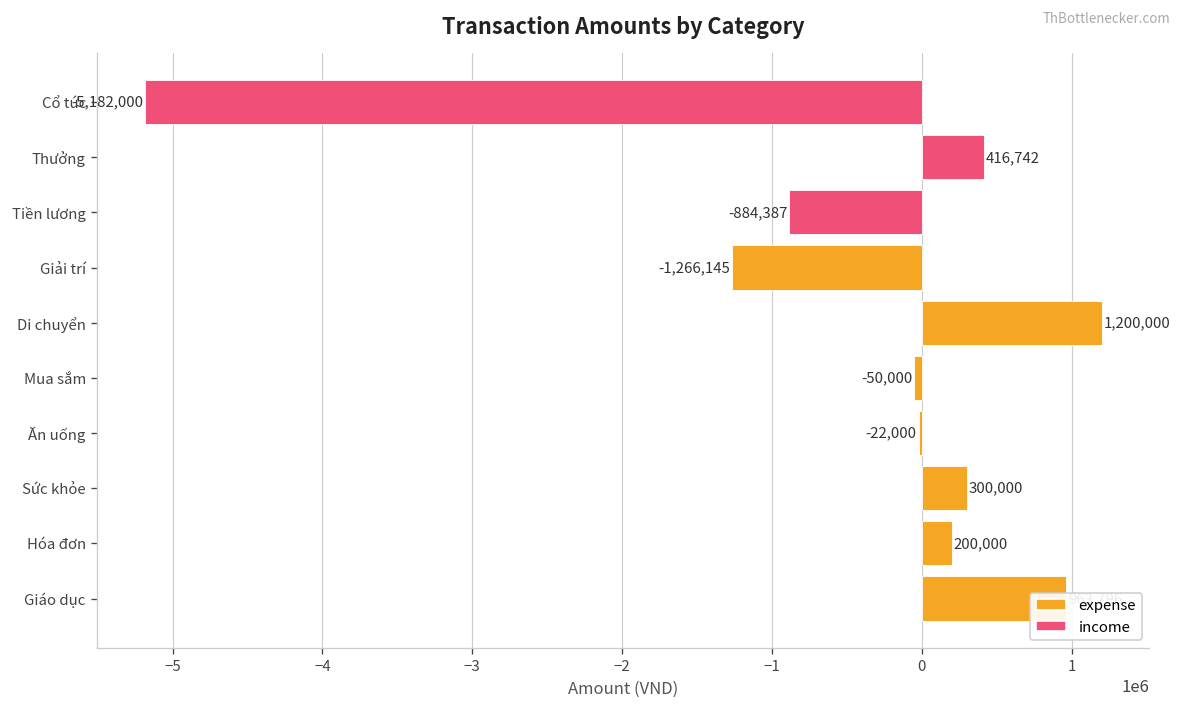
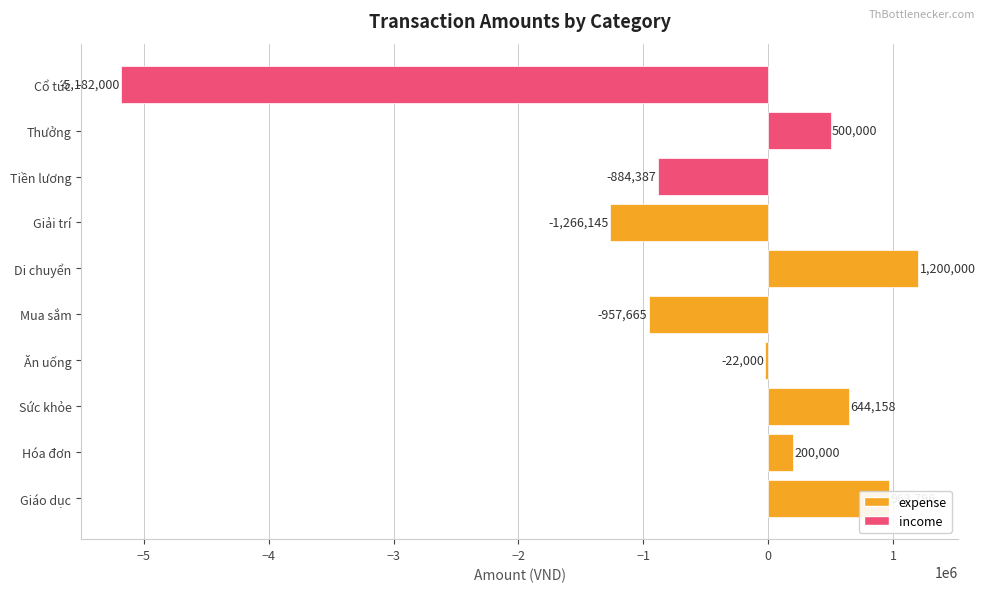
  {
    "Cổ tức": "-5,182,000",
-   "Thưởng": "416,742",
+   "Thưởng": "500,000",
    "Tiền lương": "-884,387",
    "Giải trí": "-1,266,145",
    "Di chuyển": "1,200,000",
-   "Mua sắm": "-50,000",
+   "Mua sắm": "-957,665",
    "Ăn uống": "-22,000",
-   "Sức khỏe": "300,000",
+   "Sức khỏe": "644,158",
    "Hóa đơn": "200,000"
  }
